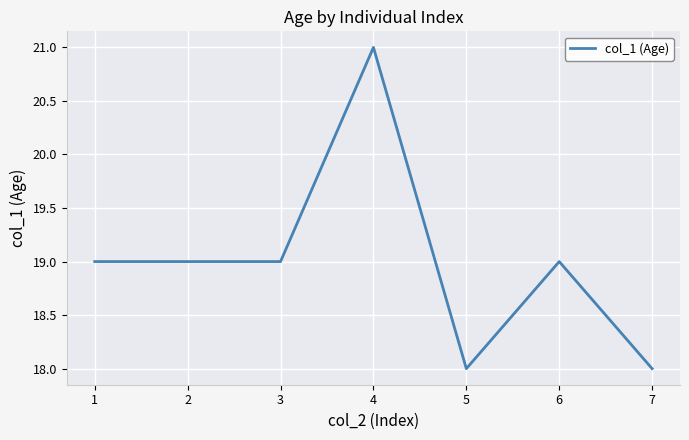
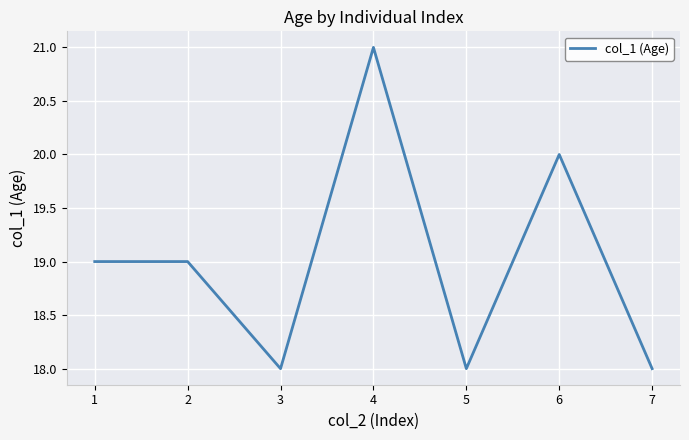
  {
    "1": 19,
    "2": 19,
-   "3": 19,
+   "3": 18,
    "4": 21,
    "5": 18,
-   "6": 19,
+   "6": 20,
    "7": 18
  }
